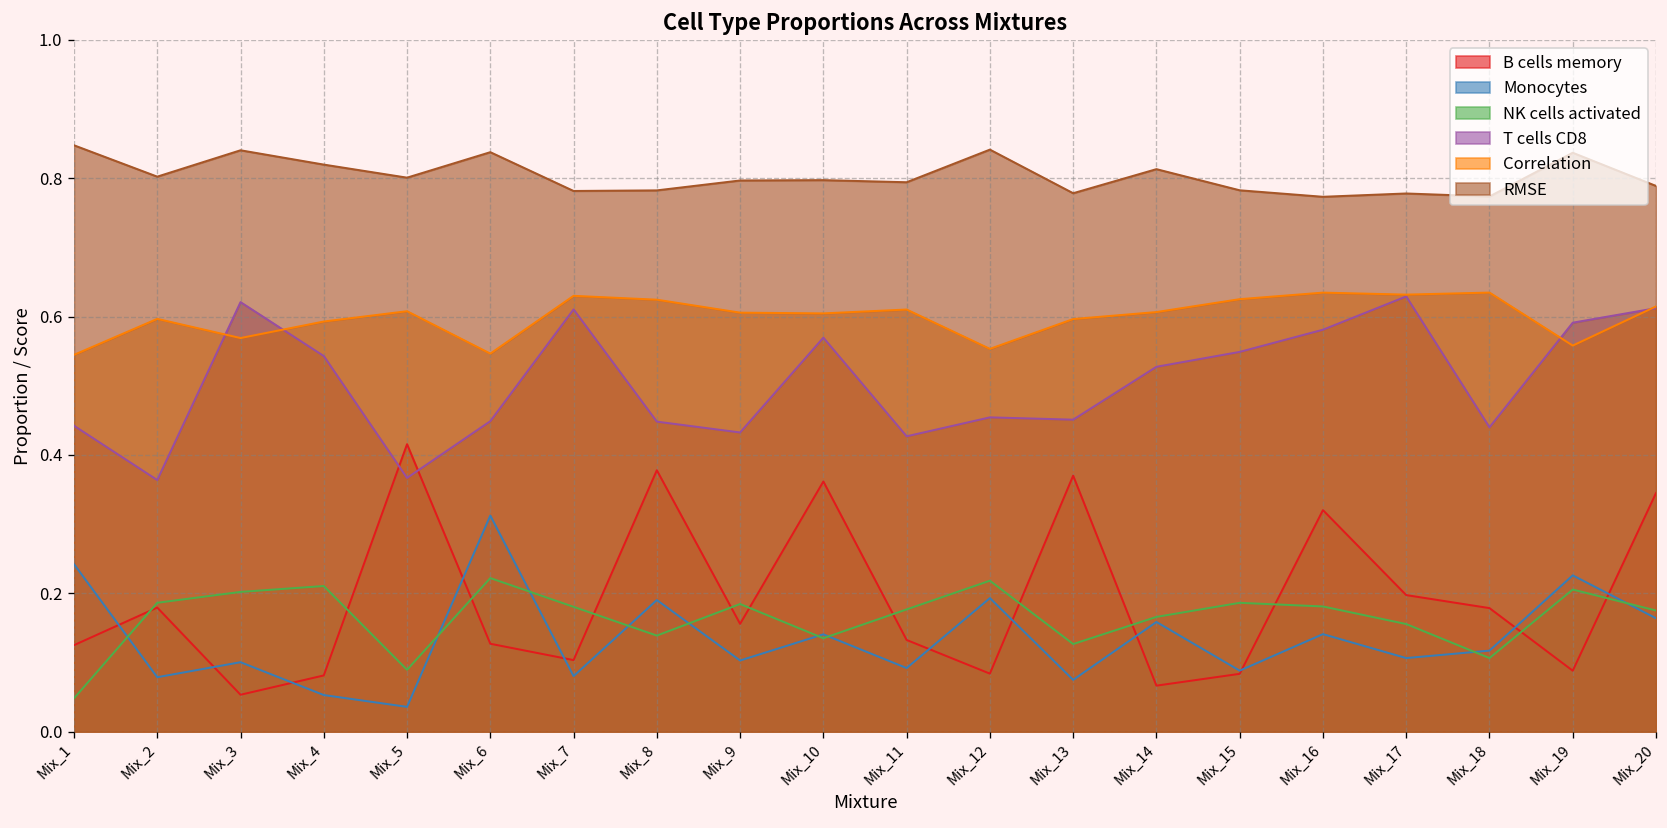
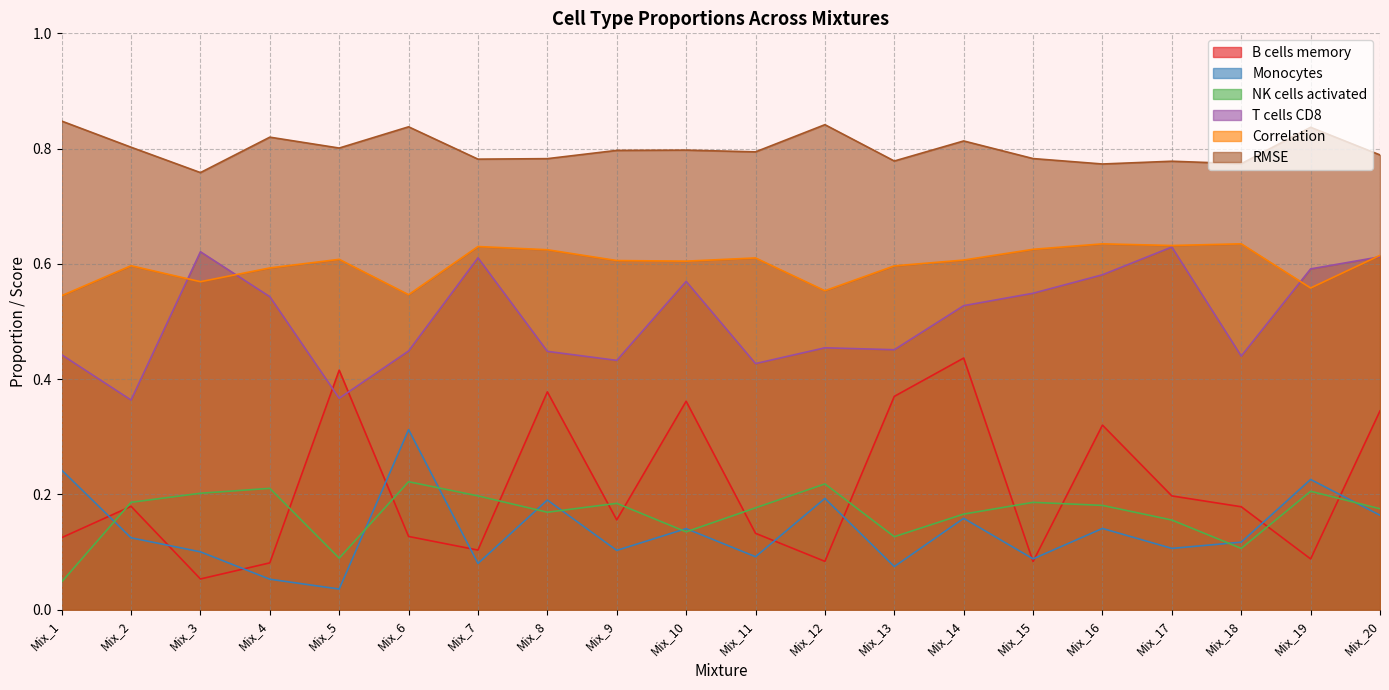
  {
    "B cells memory": {
      "Mix_1": 0.12,
      "Mix_2": 0.18,
      "Mix_3": 0.05,
      "Mix_4": 0.08,
      "Mix_5": 0.42,
      "Mix_6": 0.13,
      "Mix_7": 0.10,
      "Mix_8": 0.38,
      "Mix_9": 0.16,
      "Mix_10": 0.36,
      "Mix_11": 0.13,
      "Mix_12": 0.08,
      "Mix_13": 0.37,
-     "Mix_14": 0.07,
+     "Mix_14": 0.44,
      "Mix_15": 0.08,
      "Mix_16": 0.32,
      "Mix_17": 0.20,
      "Mix_18": 0.18,
      "Mix_19": 0.09,
      "Mix_20": 0.34
    },
    "Monocytes": {
      "Mix_1": 0.24,
-     "Mix_2": 0.08,
+     "Mix_2": 0.12,
      "Mix_3": 0.10,
      "Mix_4": 0.05,
      "Mix_5": 0.04,
      "Mix_6": 0.31,
      "Mix_7": 0.08,
      "Mix_8": 0.19,
      "Mix_9": 0.10,
      "Mix_10": 0.14,
      "Mix_11": 0.09,
      "Mix_12": 0.19,
      "Mix_13": 0.07,
      "Mix_14": 0.16,
      "Mix_15": 0.09,
      "Mix_16": 0.14,
      "Mix_17": 0.11,
      "Mix_18": 0.12,
      "Mix_19": 0.23,
      "Mix_20": 0.16
    },
    "NK cells activated": {
      "Mix_1": 0.05,
      "Mix_2": 0.19,
      "Mix_3": 0.20,
      "Mix_4": 0.21,
      "Mix_5": 0.09,
      "Mix_6": 0.22,
-     "Mix_7": 0.18,
-     "Mix_8": 0.14,
+     "Mix_7": 0.20,
+     "Mix_8": 0.17,
      "Mix_9": 0.18,
      "Mix_10": 0.13,
      "Mix_11": 0.18,
      "Mix_12": 0.22,
      "Mix_13": 0.13,
      "Mix_14": 0.17,
      "Mix_15": 0.19,
      "Mix_16": 0.18,
      "Mix_17": 0.16,
      "Mix_18": 0.11,
      "Mix_19": 0.21,
      "Mix_20": 0.18
    },
    "T cells CD8": {
      "Mix_1": 0.44,
      "Mix_2": 0.36,
      "Mix_3": 0.62,
      "Mix_4": 0.54,
      "Mix_5": 0.37,
      "Mix_6": 0.45,
      "Mix_7": 0.61,
      "Mix_8": 0.45,
      "Mix_9": 0.43,
      "Mix_10": 0.57,
      "Mix_11": 0.43,
      "Mix_12": 0.45,
      "Mix_13": 0.45,
      "Mix_14": 0.53,
      "Mix_15": 0.55,
      "Mix_16": 0.58,
      "Mix_18": 0.44,
      "Mix_19": 0.59
    },
    "Correlation": {
      "Mix_1": 0.54,
      "Mix_2": 0.60,
      "Mix_3": 0.57,
      "Mix_4": 0.59,
      "Mix_5": 0.61,
      "Mix_6": 0.55,
      "Mix_7": 0.63,
      "Mix_8": 0.62,
      "Mix_9": 0.61,
      "Mix_10": 0.60,
      "Mix_11": 0.61,
      "Mix_12": 0.55,
      "Mix_13": 0.60,
      "Mix_14": 0.61,
      "Mix_15": 0.63,
      "Mix_16": 0.63,
      "Mix_18": 0.63,
      "Mix_19": 0.56
    },
    "RMSE": {
      "Mix_1": 0.85,
      "Mix_2": 0.80,
-     "Mix_3": 0.84,
+     "Mix_3": 0.76,
      "Mix_4": 0.82,
      "Mix_5": 0.80,
      "Mix_6": 0.84,
      "Mix_7": 0.78,
      "Mix_8": 0.78,
      "Mix_9": 0.80,
      "Mix_10": 0.80,
      "Mix_11": 0.79,
      "Mix_12": 0.84,
      "Mix_13": 0.78,
      "Mix_14": 0.81,
      "Mix_15": 0.78,
      "Mix_16": 0.77,
      "Mix_17": 0.78,
      "Mix_20": 0.79
    }
  }
